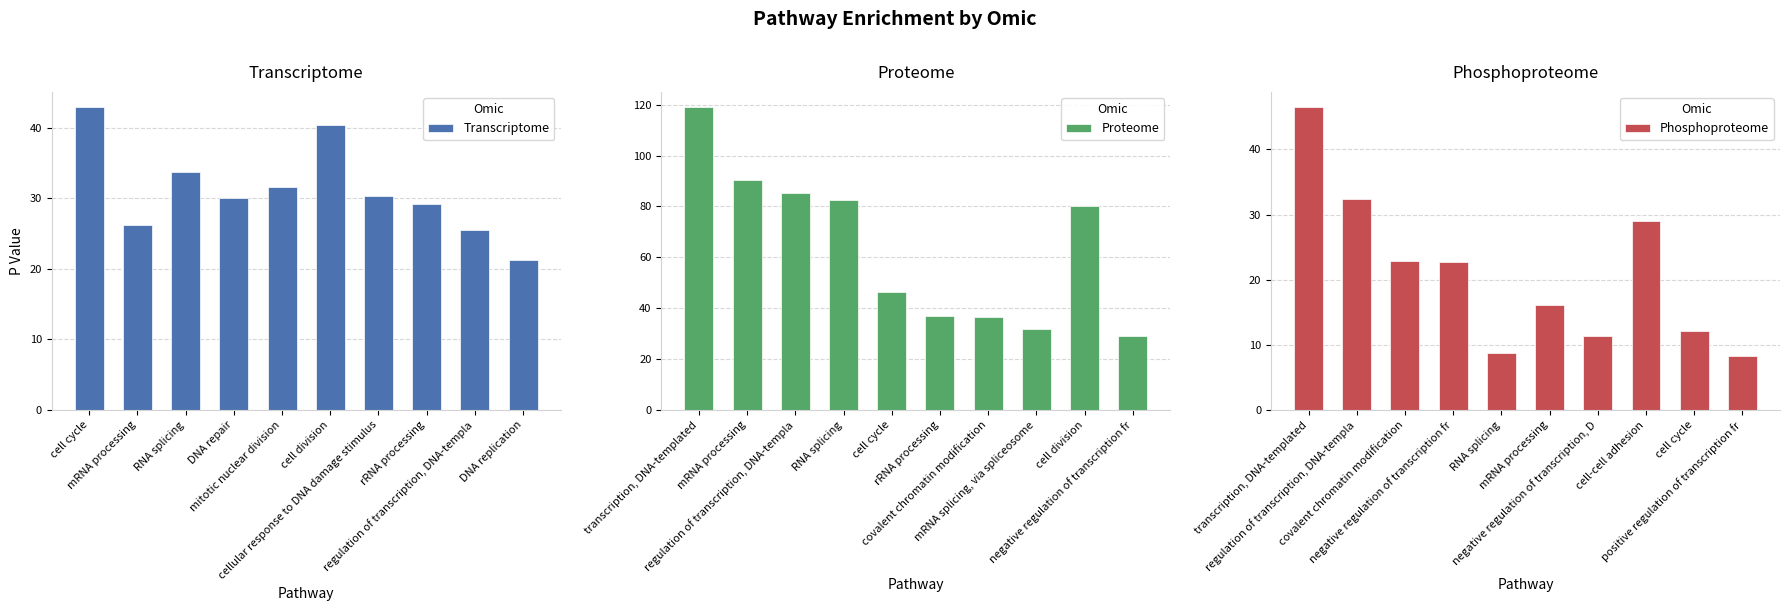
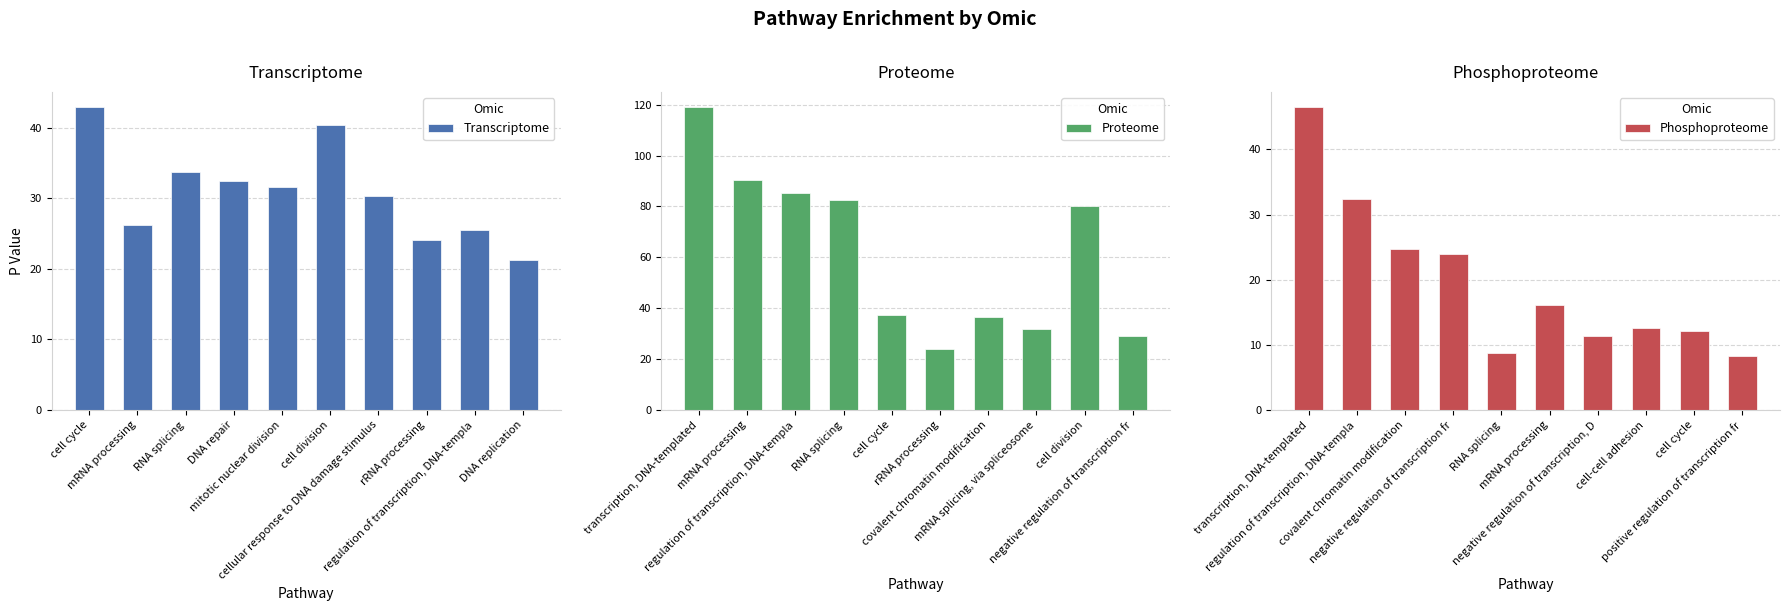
  {
    "Transcriptome": {
      "cell cycle": 43,
      "mRNA processing": 26,
      "RNA splicing": 34,
-     "DNA repair": 30,
+     "DNA repair": 32,
      "mitotic nuclear division": 32,
      "cell division": 40,
      "cellular response to DNA damage stimulus": 30,
-     "rRNA processing": 29,
+     "rRNA processing": 24,
      "regulation of transcription, DNA-templa": 26,
      "DNA replication": 21
    },
    "Proteome": {
      "transcription, DNA-templated": 119,
      "mRNA processing": 90,
      "regulation of transcription, DNA-templa": 85,
      "RNA splicing": 83,
-     "cell cycle": 46,
-     "rRNA processing": 37,
+     "cell cycle": 38,
+     "rRNA processing": 24,
      "covalent chromatin modification": 37,
      "mRNA splicing, via spliceosome": 32,
      "cell division": 80,
      "negative regulation of transcription fr": 29
    },
    "Phosphoproteome": {
      "transcription, DNA-templated": 46,
      "regulation of transcription, DNA-templa": 32,
-     "covalent chromatin modification": 23,
-     "negative regulation of transcription fr": 23,
+     "covalent chromatin modification": 25,
+     "negative regulation of transcription fr": 24,
      "RNA splicing": 9,
      "mRNA processing": 16,
      "negative regulation of transcription, D": 11,
-     "cell-cell adhesion": 29,
+     "cell-cell adhesion": 13,
      "cell cycle": 12,
      "positive regulation of transcription fr": 8
    }
  }
